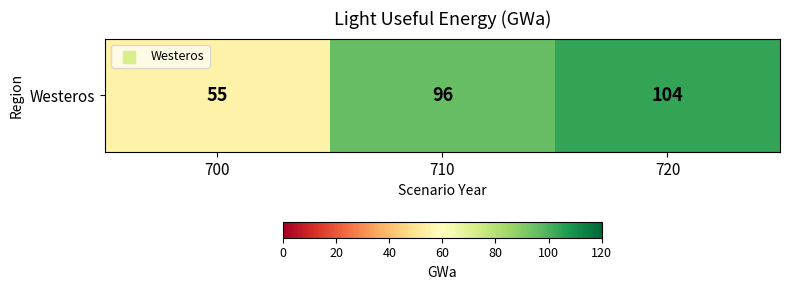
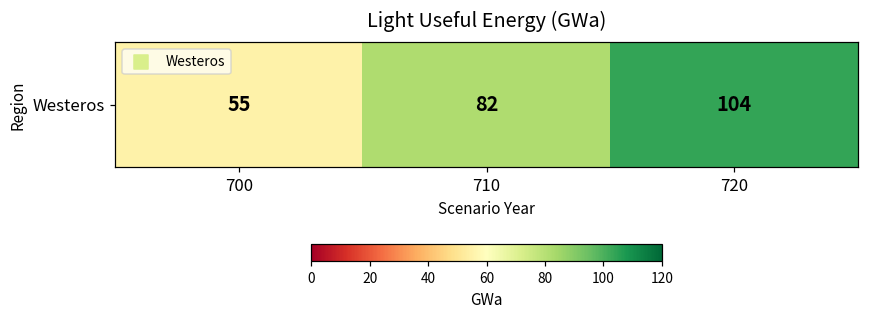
  {
    "Westeros": {
      "700": 55,
-     "710": 96,
+     "710": 82,
      "720": 104
    }
  }
